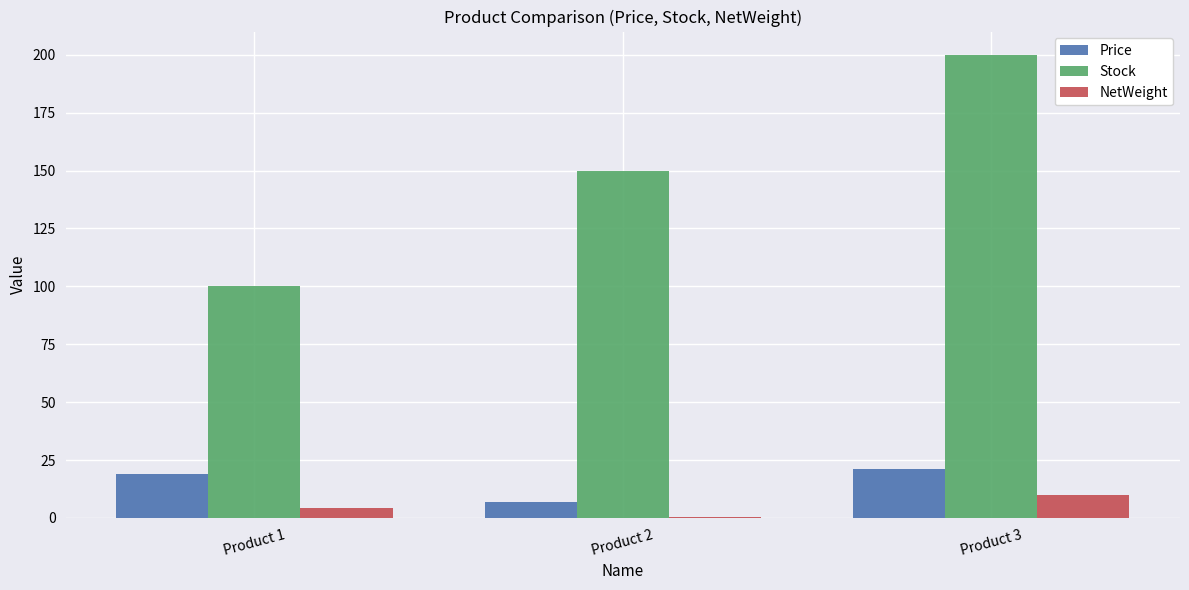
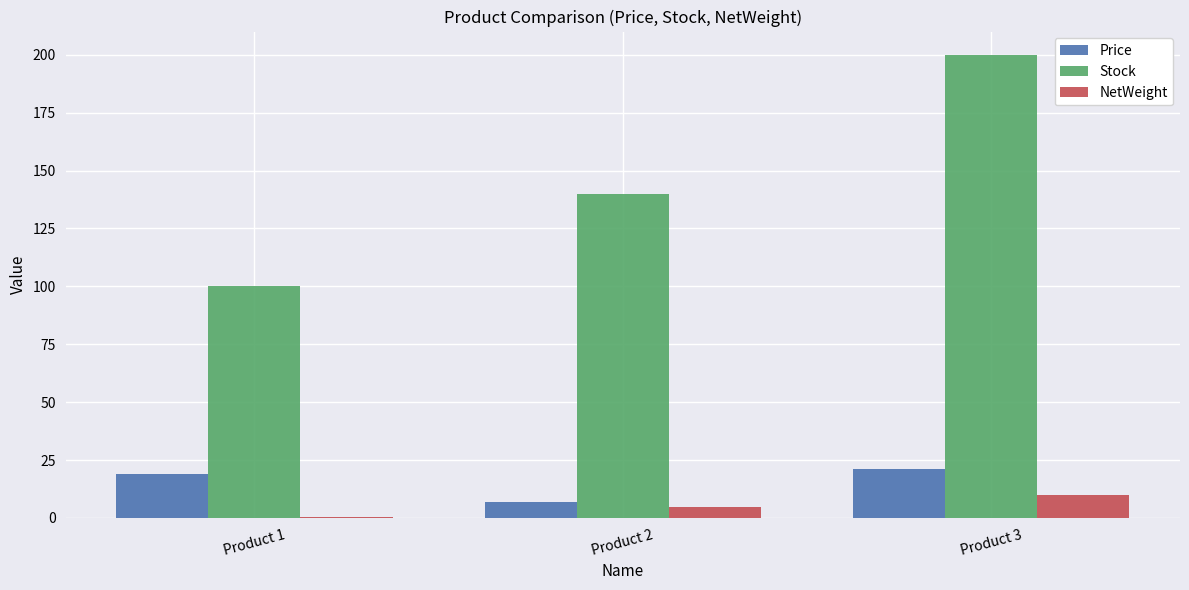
  {
    "Price": {
      "Product 1": 19,
      "Product 2": 7,
      "Product 3": 21
    },
    "Stock": {
      "Product 1": 100,
-     "Product 2": 150,
+     "Product 2": 140,
      "Product 3": 200
    },
    "NetWeight": {
-     "Product 1": 4,
-     "Product 2": 1,
+     "Product 1": 1,
+     "Product 2": 5,
      "Product 3": 10
    }
  }
